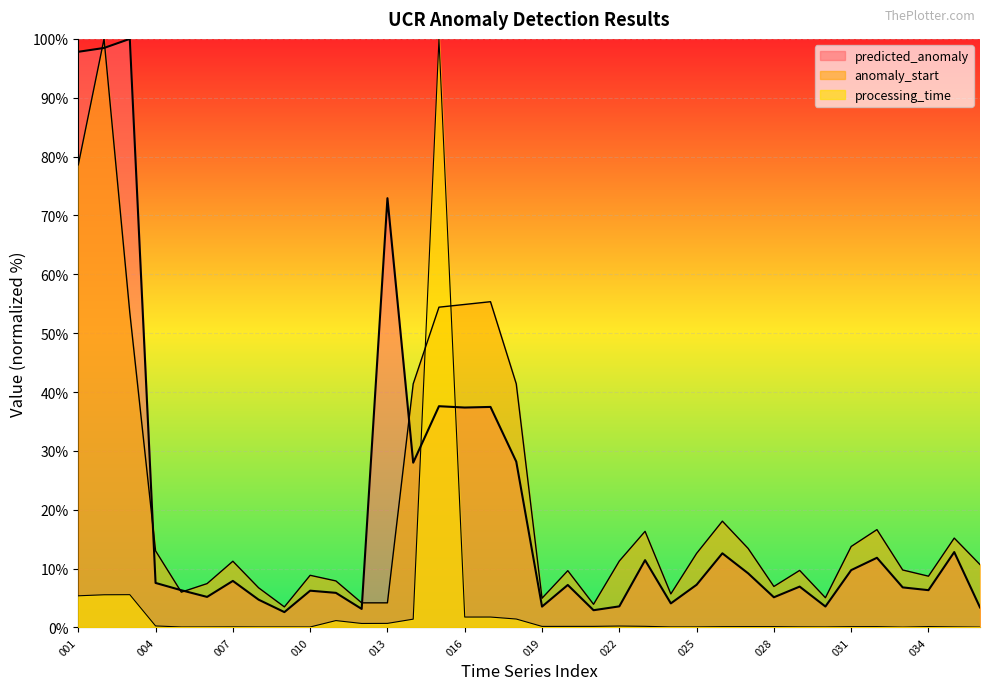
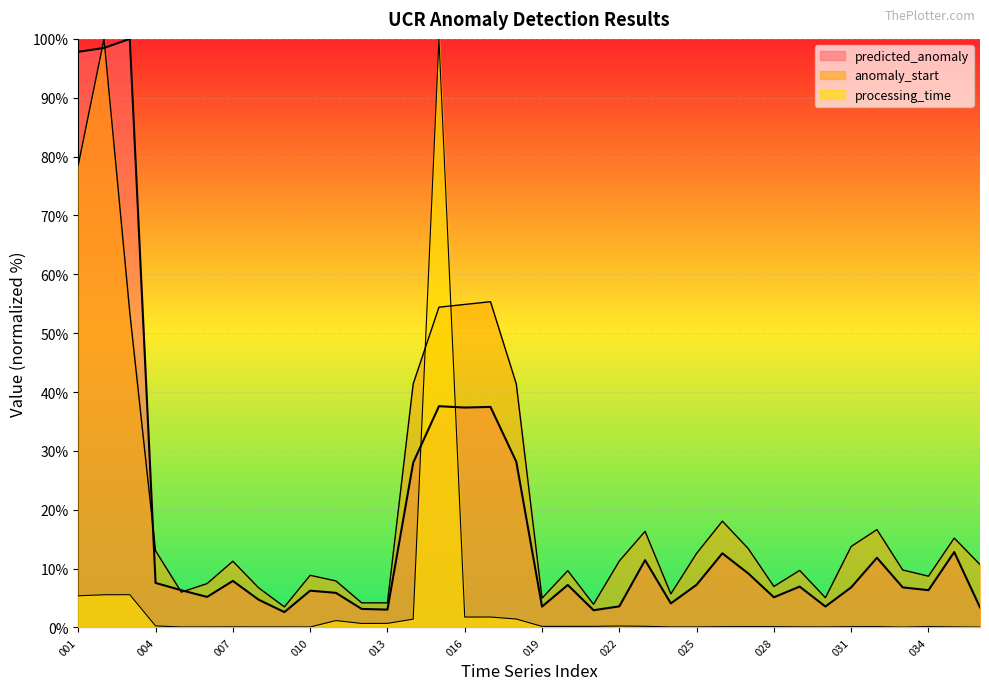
  {
    "predicted_anomaly": {
      "001": "98%",
      "004": "8%",
      "007": "8%",
      "010": "6%",
-     "013": "73%",
+     "013": "3%",
      "016": "37%",
      "019": "4%",
      "022": "4%",
      "025": "7%",
      "028": "5%",
-     "031": "10%",
+     "031": "7%",
      "034": "6%"
    }
  }
